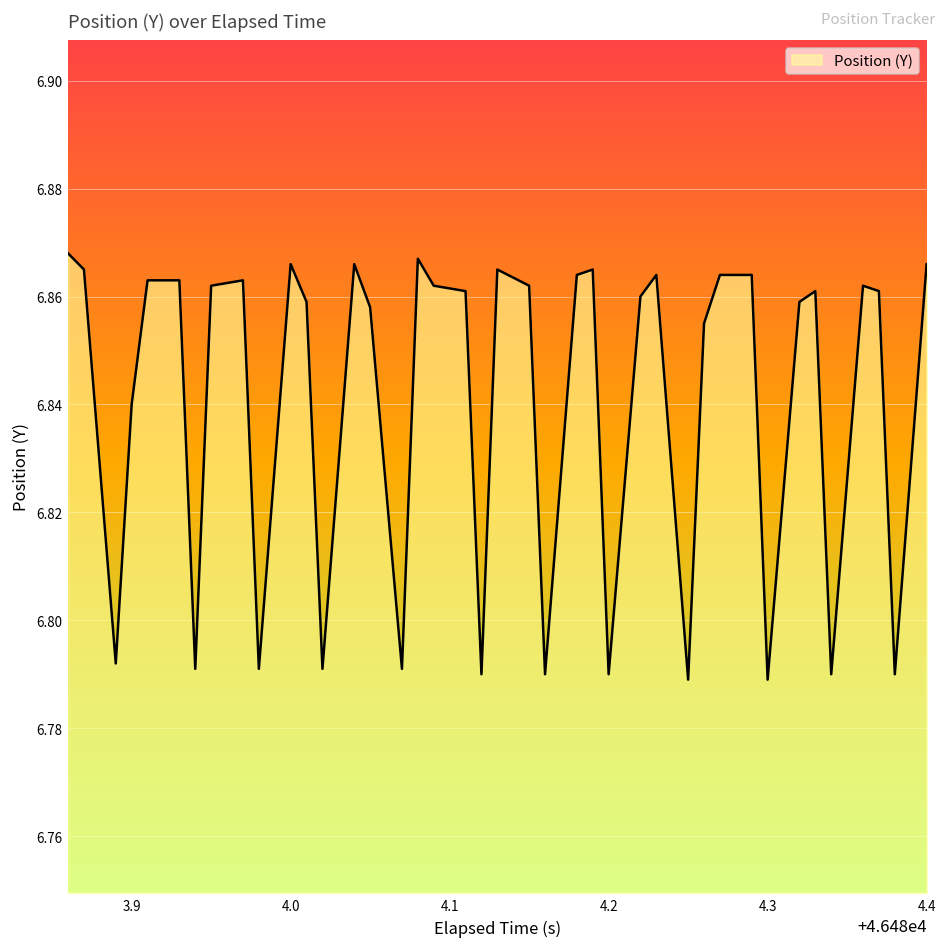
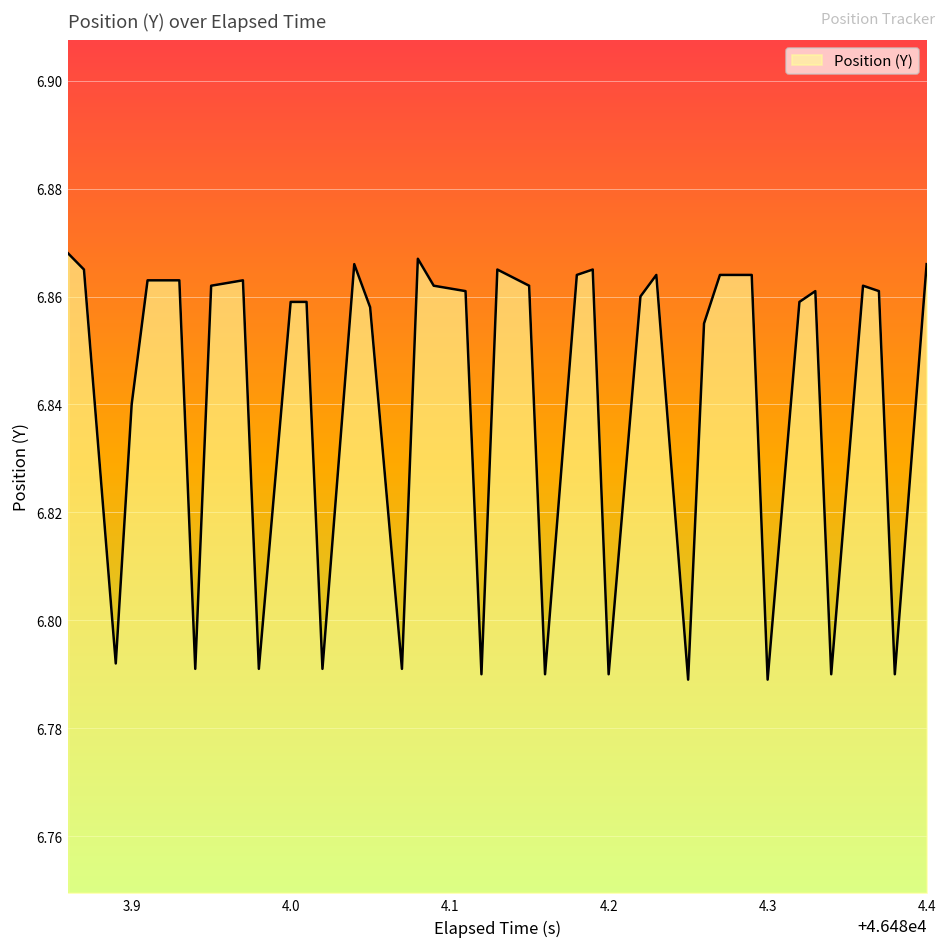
  {
    "3.9": 6.840,
-   "4.0": 6.866,
+   "4.0": 6.859,
    "4.2": 6.790,
    "4.3": 6.789,
    "4.4": 6.866
  }
